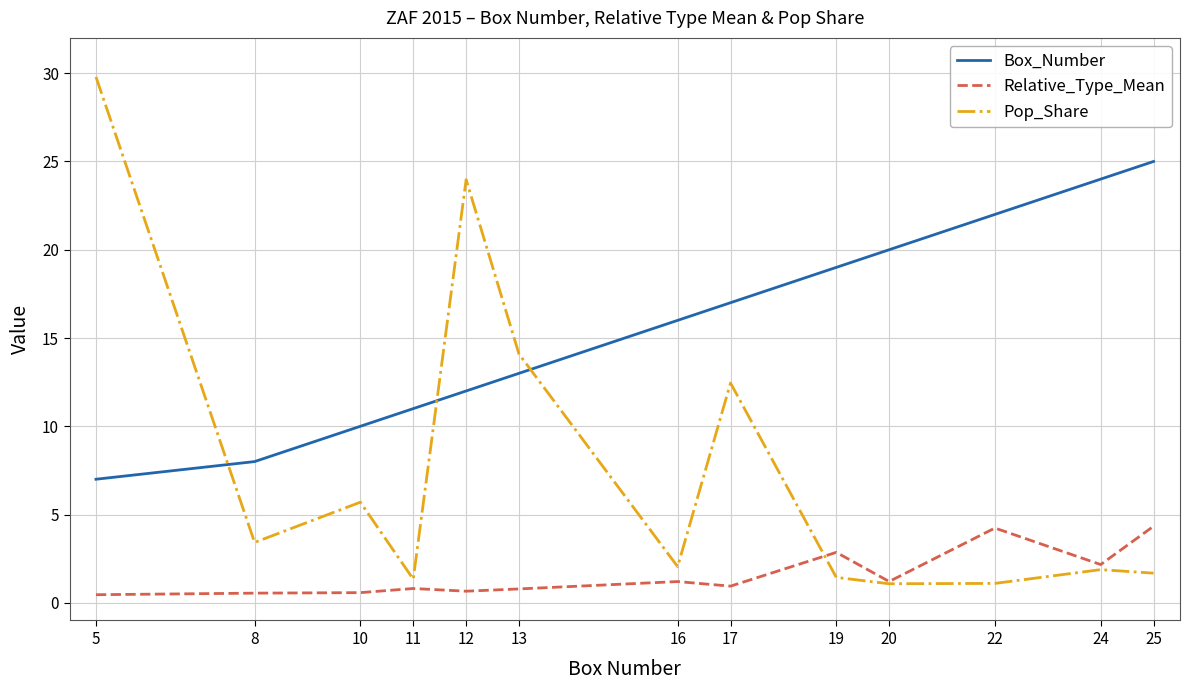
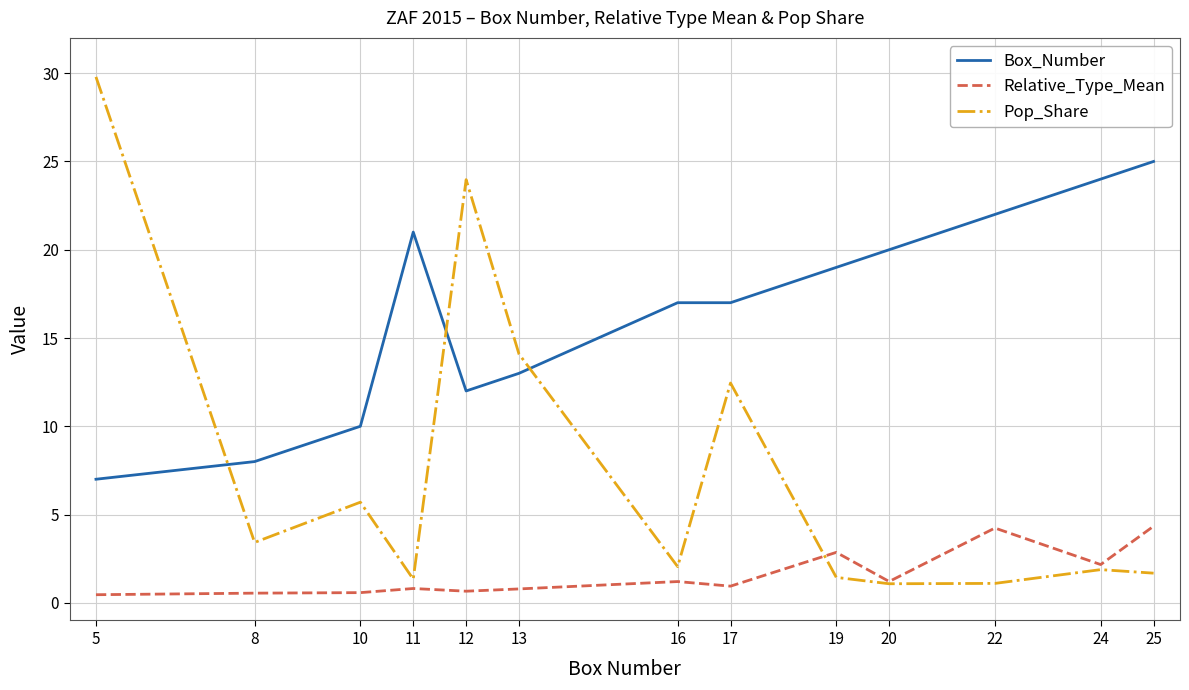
  {
    "Box_Number": {
      "5": 7,
      "8": 8,
      "10": 10,
-     "11": 11,
+     "11": 21,
      "12": 12,
      "13": 13,
-     "16": 16,
+     "16": 17,
      "17": 17,
      "19": 19,
      "20": 20,
      "22": 22,
      "24": 24,
      "25": 25
    },
    "Relative_Type_Mean": {
      "5": 0.5,
      "8": 0.5,
      "10": 0.6,
      "11": 0.8,
      "12": 0.7,
      "13": 0.8,
      "16": 1.2,
      "17": 1,
      "19": 2.9,
      "22": 4.2,
      "24": 2.2,
      "25": 4.3
    },
    "Pop_Share": {
      "5": 29.8,
      "8": 3.4,
      "10": 5.7,
      "11": 1.3,
      "12": 24,
      "13": 14,
      "16": 2,
      "17": 12.5,
      "19": 1.4,
      "22": 1,
      "24": 2,
      "25": 1.7
    }
  }
